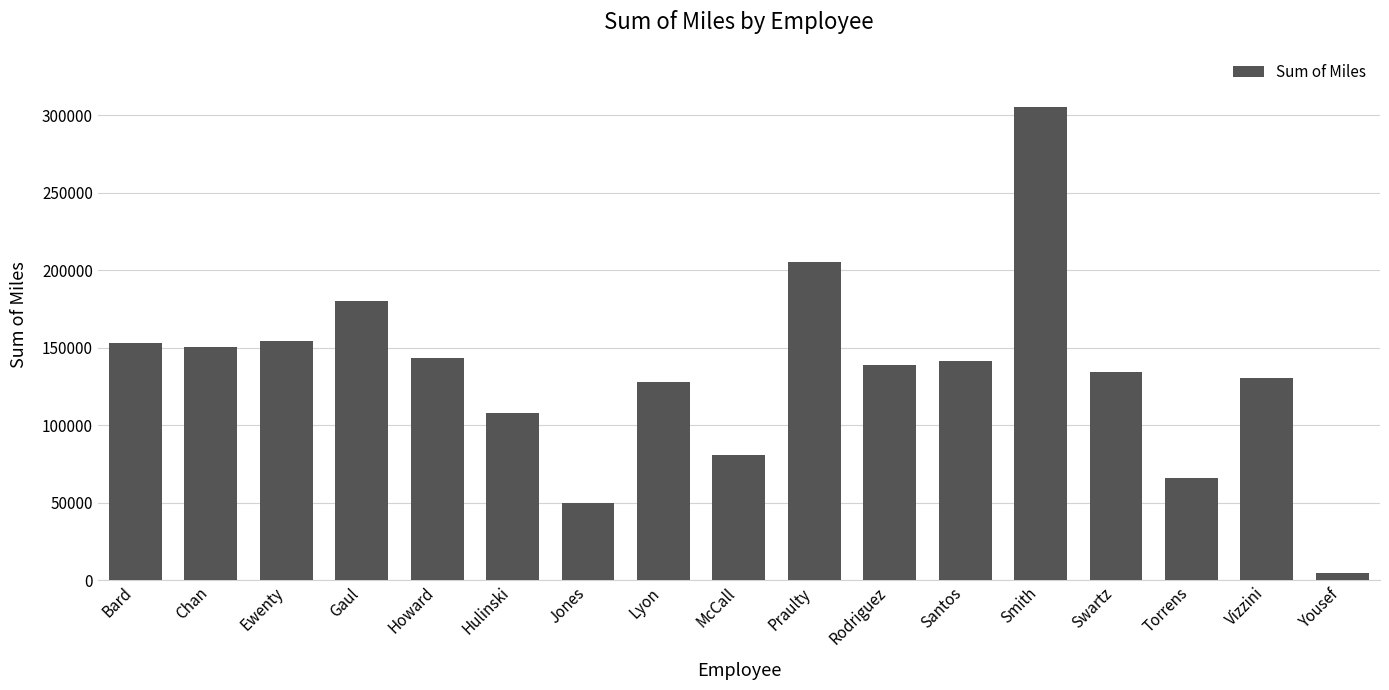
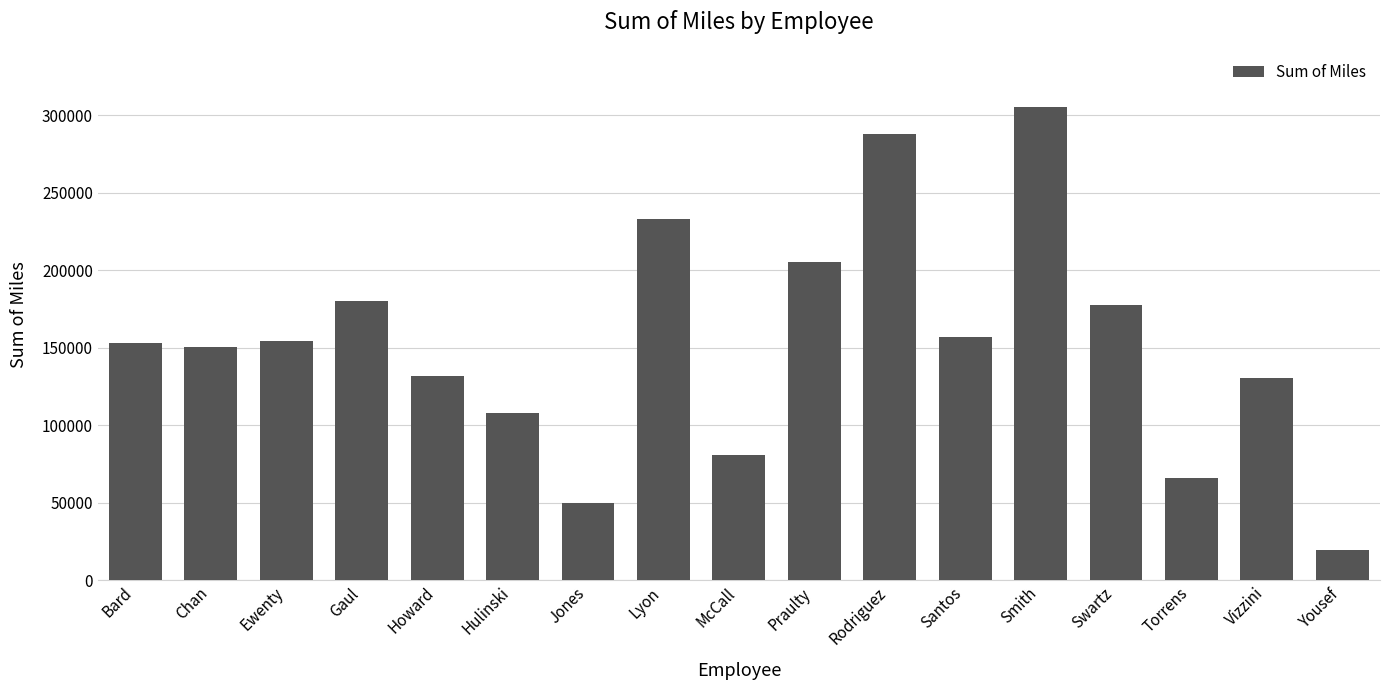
  {
    "Bard": 153000,
    "Chan": 151000,
    "Ewenty": 154000,
    "Gaul": 180000,
-   "Howard": 144000,
+   "Howard": 132000,
    "Hulinski": 108000,
    "Jones": 50000,
-   "Lyon": 128000,
+   "Lyon": 233000,
    "McCall": 81000,
    "Praulty": 206000,
-   "Rodriguez": 139000,
-   "Santos": 141000,
+   "Rodriguez": 288000,
+   "Santos": 157000,
    "Smith": 305000,
-   "Swartz": 134000,
+   "Swartz": 178000,
    "Torrens": 66000,
    "Vizzini": 131000,
-   "Yousef": 5000
+   "Yousef": 19000
  }
